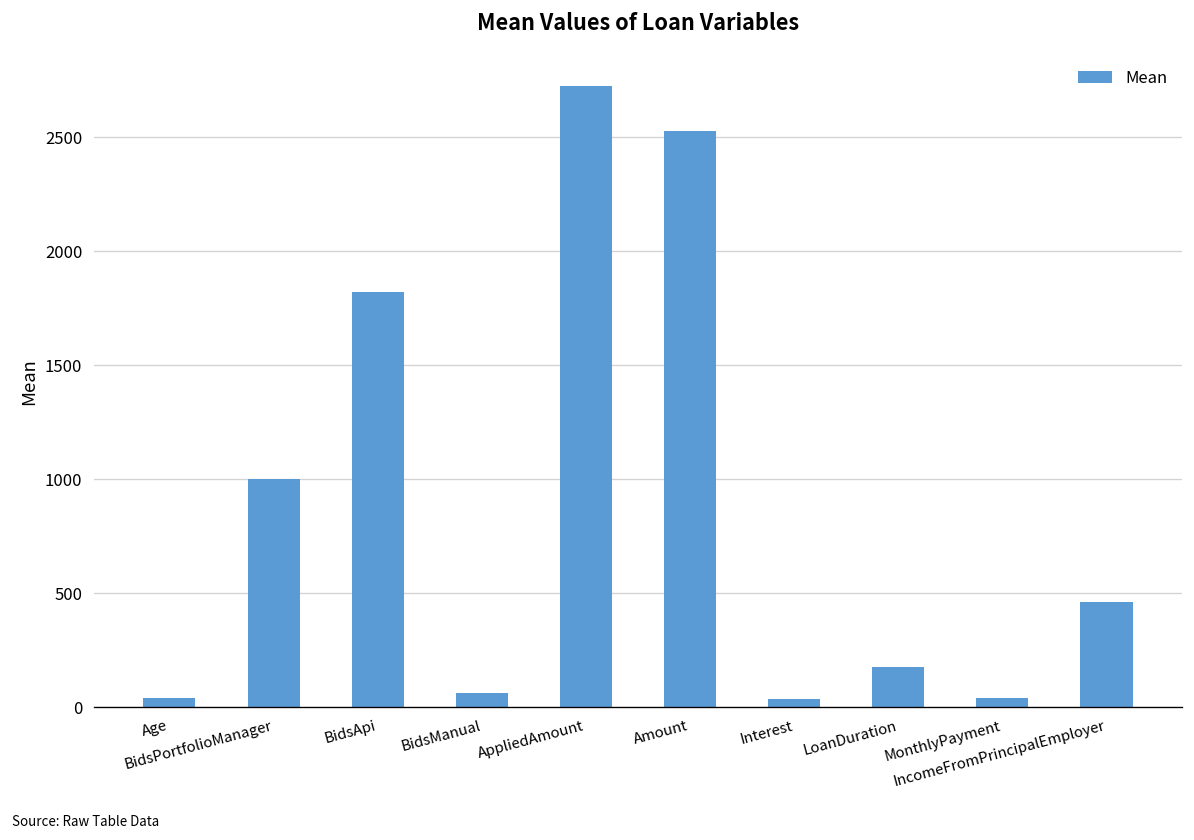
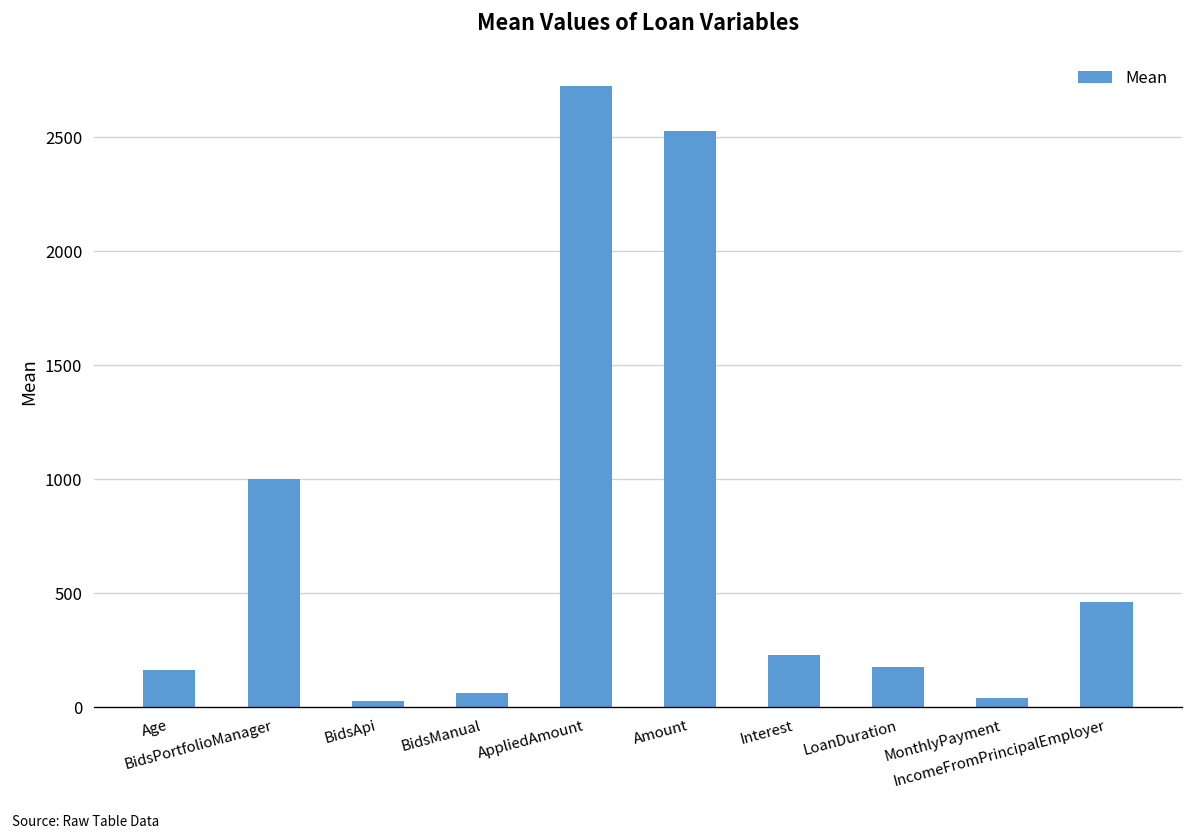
  {
-   "Age": 40,
+   "Age": 160,
    "BidsPortfolioManager": 1000,
-   "BidsApi": 1820,
+   "BidsApi": 30,
    "BidsManual": 60,
    "AppliedAmount": 2730,
    "Amount": 2530,
-   "Interest": 40,
+   "Interest": 230,
    "LoanDuration": 180,
    "MonthlyPayment": 40,
    "IncomeFromPrincipalEmployer": 460
  }
